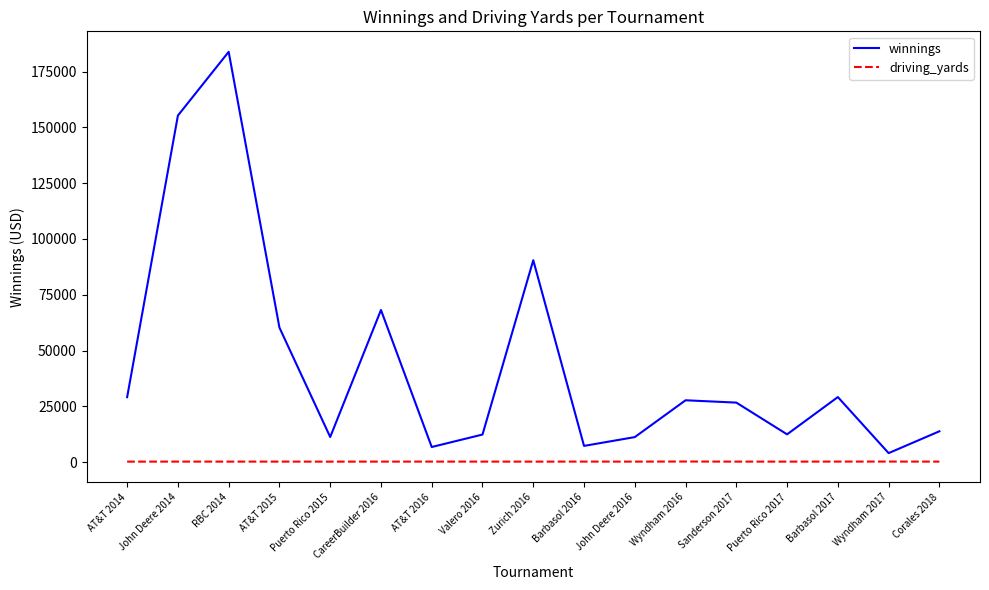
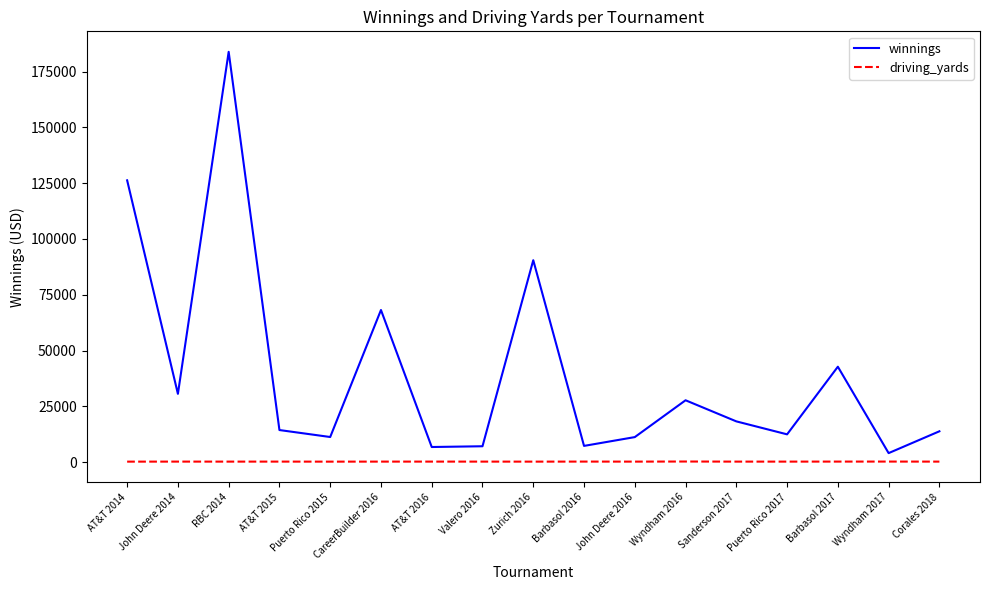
  {
    "winnings": {
-     "AT&T 2014": 29000,
-     "John Deere 2014": 155000,
+     "AT&T 2014": 126000,
+     "John Deere 2014": 31000,
      "RBC 2014": 184000,
-     "AT&T 2015": 60000,
+     "AT&T 2015": 14000,
      "Puerto Rico 2015": 11000,
      "CareerBuilder 2016": 68000,
      "AT&T 2016": 7000,
-     "Valero 2016": 12000,
+     "Valero 2016": 7000,
      "Zurich 2016": 90000,
      "Barbasol 2016": 7000,
      "John Deere 2016": 11000,
      "Wyndham 2016": 28000,
-     "Sanderson 2017": 27000,
+     "Sanderson 2017": 18000,
      "Puerto Rico 2017": 12000,
-     "Barbasol 2017": 29000,
+     "Barbasol 2017": 43000,
      "Wyndham 2017": 4000,
      "Corales 2018": 14000
    },
    "driving_yards": {
      "AT&T 2014": 0,
      "John Deere 2014": 0,
      "RBC 2014": 0,
      "AT&T 2015": 0,
      "Puerto Rico 2015": 0,
      "CareerBuilder 2016": 0,
      "AT&T 2016": 0,
      "Valero 2016": 0,
      "Zurich 2016": 0,
      "Barbasol 2016": 0,
      "John Deere 2016": 0,
      "Wyndham 2016": 0,
      "Sanderson 2017": 0,
      "Puerto Rico 2017": 0,
      "Barbasol 2017": 0,
      "Wyndham 2017": 0,
      "Corales 2018": 0
    }
  }
